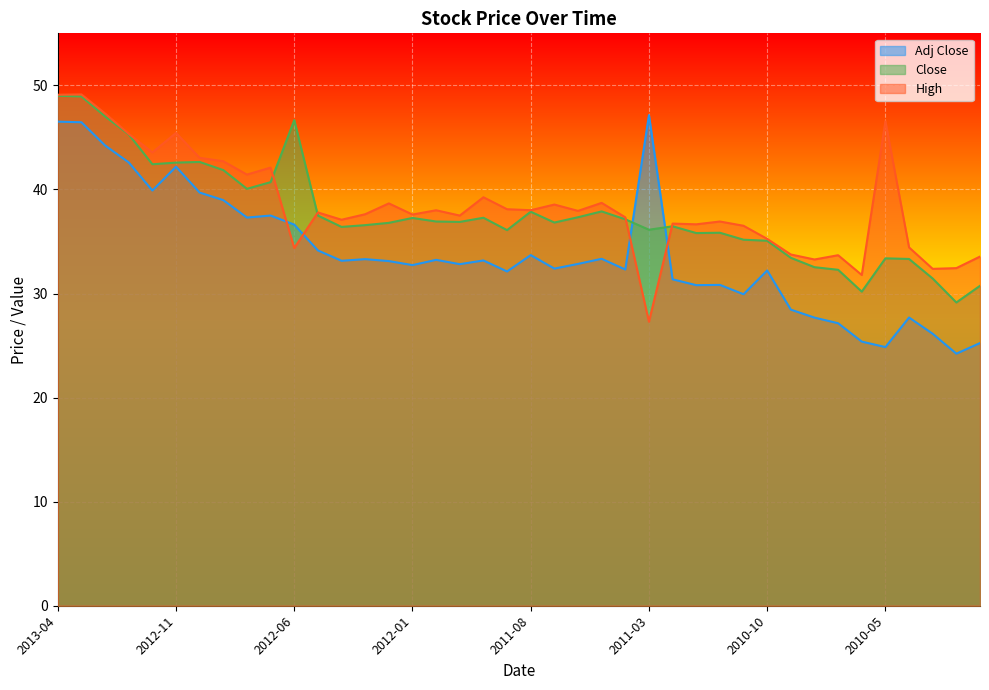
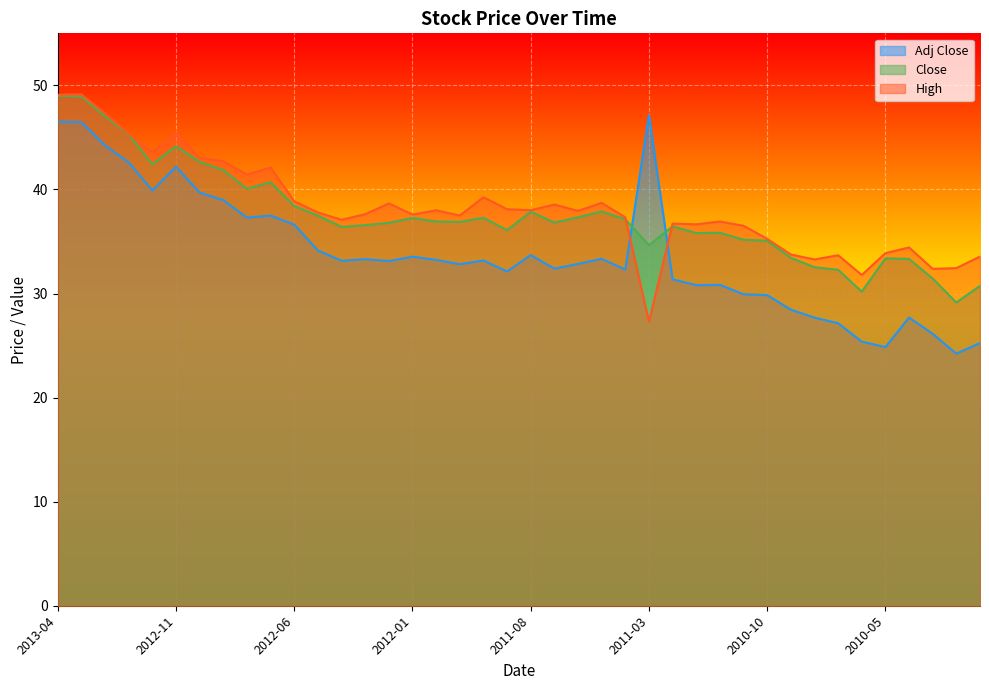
  {
    "Adj Close": {
      "2013-04": 46.5,
      "2012-11": 42.2,
      "2012-06": 36.6,
-     "2012-01": 32.7,
+     "2012-01": 33.5,
      "2011-08": 33.7,
      "2011-03": 47.1,
-     "2010-10": 32.2,
+     "2010-10": 29.8,
      "2010-05": 24.9
    },
    "Close": {
-     "2012-11": 42.6,
-     "2012-06": 46.7,
+     "2012-11": 44.2,
+     "2012-06": 38.4,
      "2012-01": 37.3,
-     "2011-03": 36.1,
+     "2011-03": 34.6,
      "2010-05": 33.4
    },
    "High": {
      "2012-11": 45.4,
-     "2012-06": 34.4,
+     "2012-06": 38.9,
      "2012-01": 37.6,
      "2011-03": 27.3,
-     "2010-05": 46.6
+     "2010-05": 33.9
    }
  }
